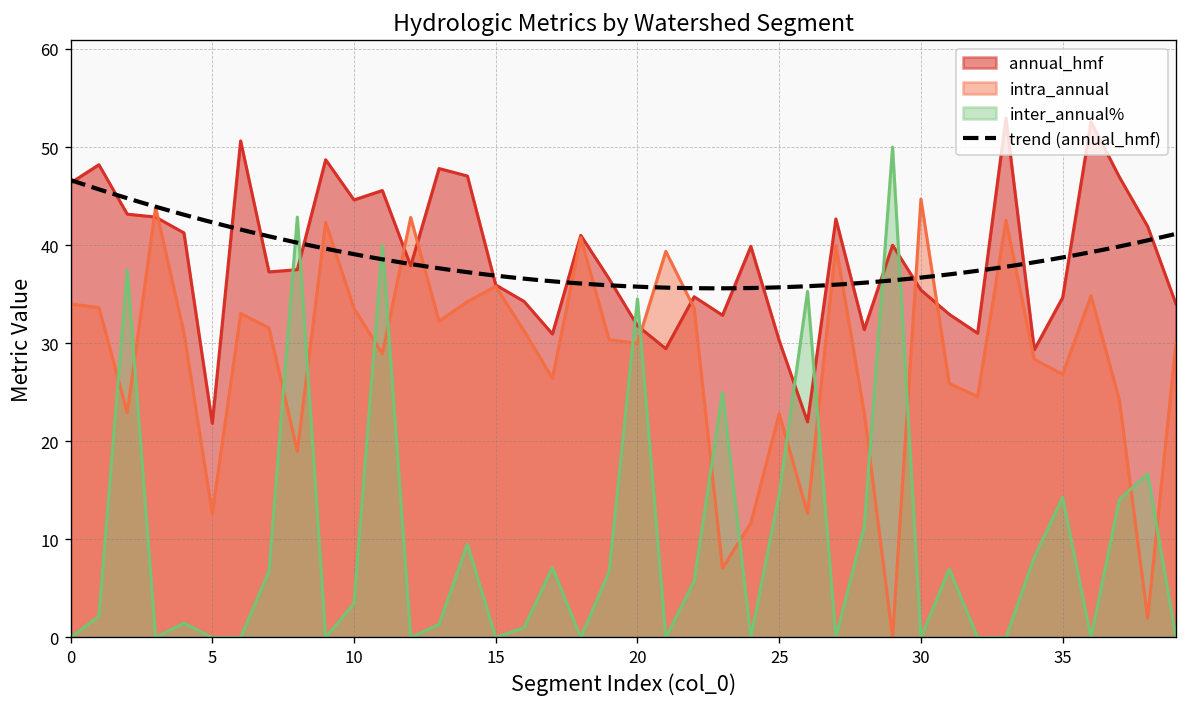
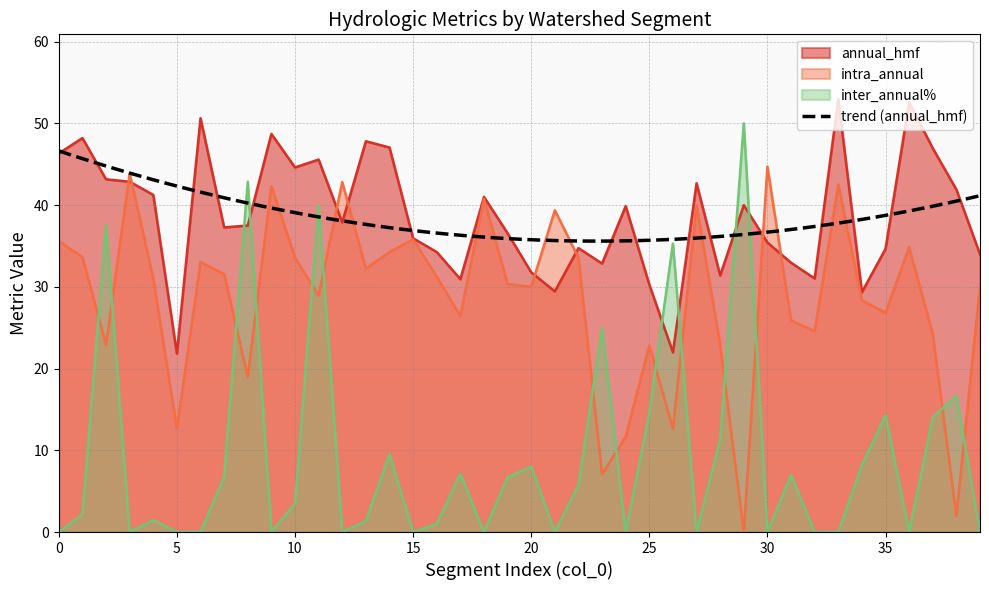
  {
    "annual_hmf": {
      "5": 22,
      "10": 45,
      "20": 32,
      "25": 30,
      "30": 35,
      "35": 35
    },
    "intra_annual": {
-     "0": 34,
+     "0": 36,
      "5": 13,
      "10": 34,
      "20": 30,
      "25": 23,
      "30": 45,
      "35": 27
    },
    "inter_annual%": {
      "0": 0,
      "5": 0,
      "10": 3,
      "15": 0,
-     "20": 35,
+     "20": 8,
      "25": 15,
      "30": 0,
      "35": 14
    }
  }
